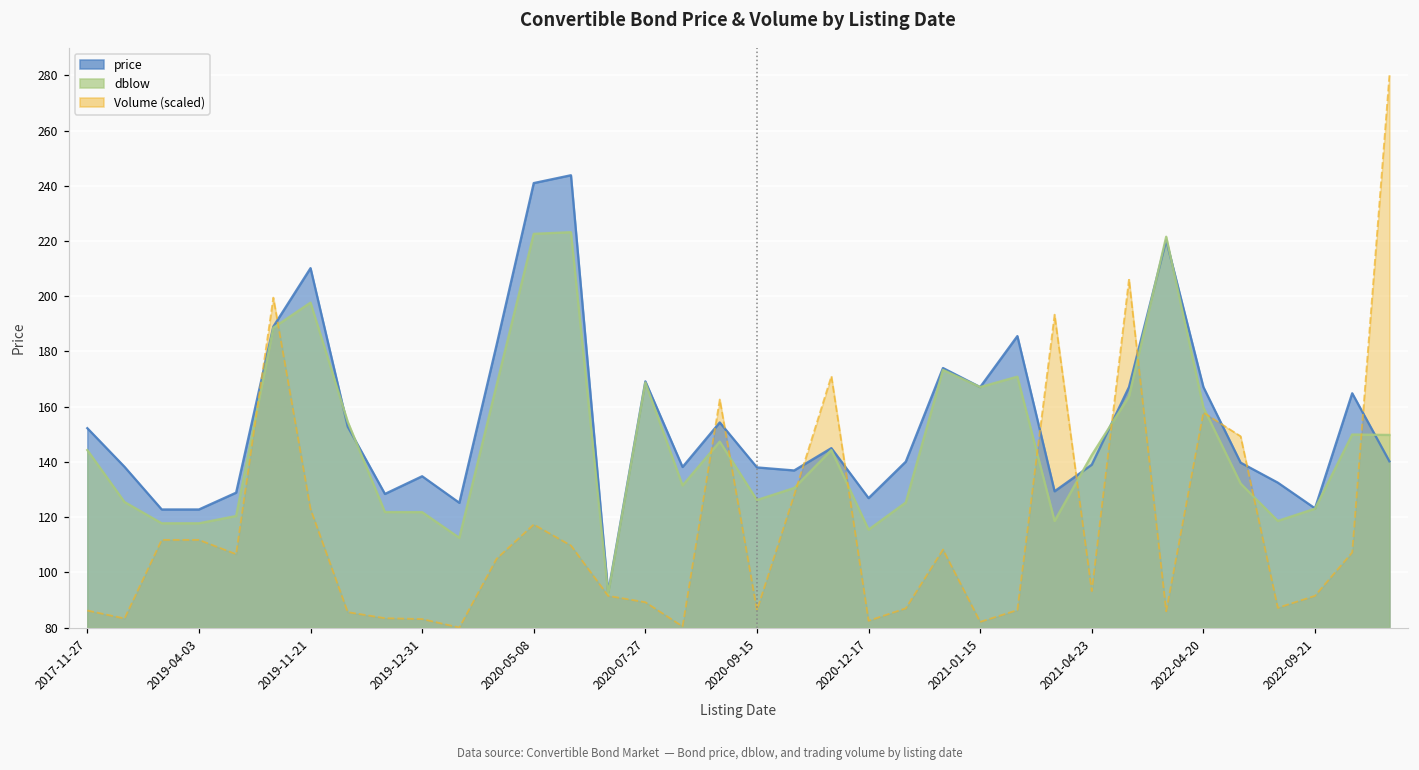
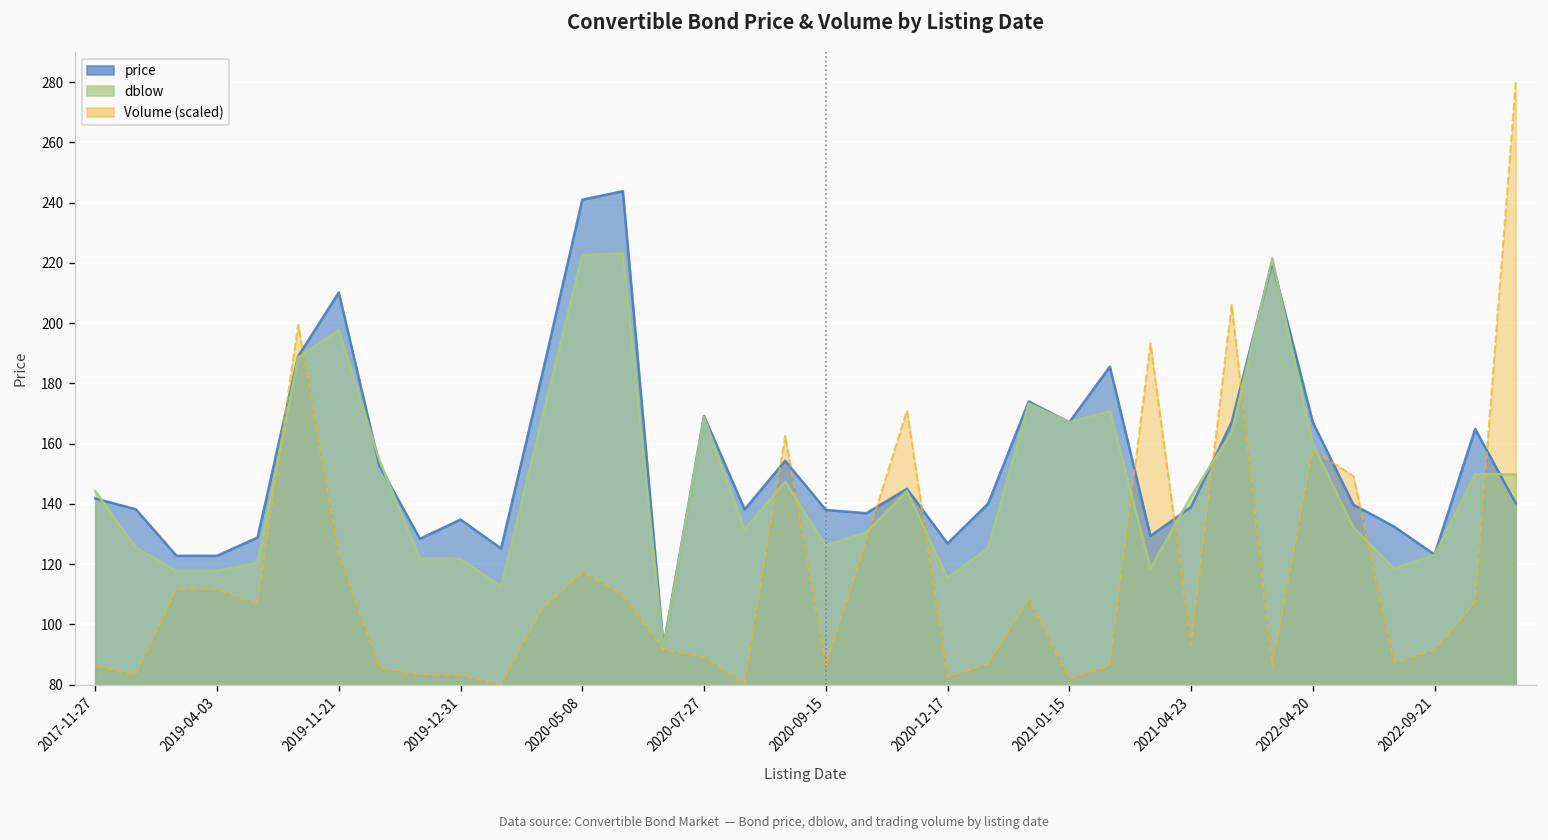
  {
    "price": {
-     "2017-11-27": 152
+     "2017-11-27": 142
    },
    "dblow": {
      "2017-11-27": 144
    },
    "Volume (scaled)": {
      "2017-11-27": 86
    }
  }
